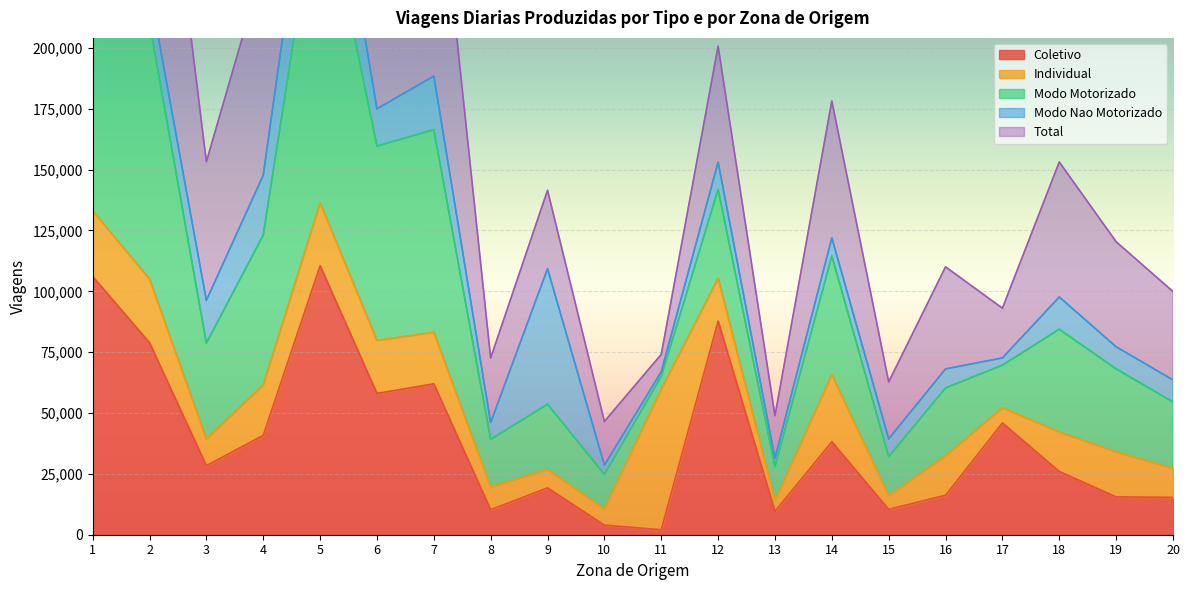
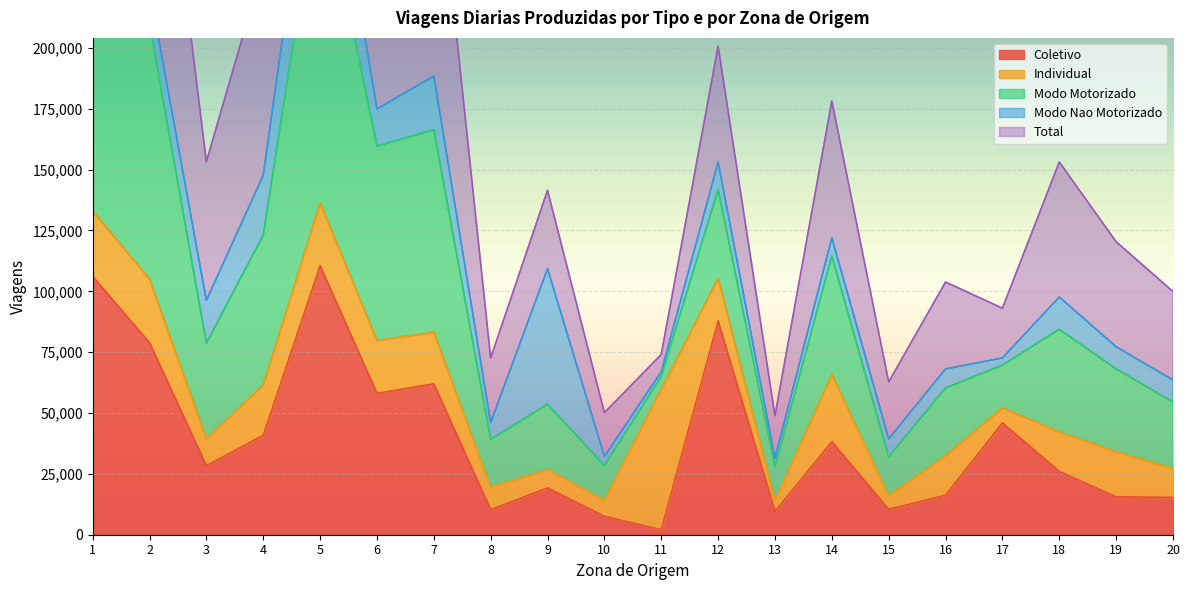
  {
    "Coletivo": {
      "1": "106,000",
      "2": "79,000",
      "3": "28,000",
      "4": "41,000",
      "5": "111,000",
      "6": "58,000",
      "7": "62,000",
      "8": "10,000",
      "9": "19,000",
-     "10": "4,000",
+     "10": "8,000",
      "11": "2,000",
      "12": "88,000",
      "13": "10,000",
      "14": "38,000",
      "15": "10,000",
      "16": "16,000",
      "17": "46,000",
      "18": "26,000",
      "19": "16,000",
      "20": "15,000"
    },
    "Individual": {
      "1": "27,000",
      "2": "26,000",
      "3": "11,000",
      "4": "21,000",
      "5": "26,000",
      "6": "22,000",
      "7": "21,000",
      "8": "9,000",
      "9": "8,000",
      "10": "7,000",
      "11": "58,000",
      "12": "18,000",
      "13": "4,000",
      "14": "28,000",
      "15": "6,000",
      "16": "16,000",
      "17": "6,000",
      "18": "16,000",
      "19": "19,000",
      "20": "12,000"
    },
    "Modo Motorizado": {
      "3": "39,000",
      "4": "62,000",
      "6": "80,000",
      "7": "83,000",
      "8": "20,000",
      "9": "27,000",
      "10": "14,000",
      "11": "5,000",
      "12": "36,000",
      "13": "14,000",
      "14": "49,000",
      "15": "16,000",
      "16": "28,000",
      "17": "17,000",
      "18": "42,000",
      "19": "34,000",
      "20": "27,000"
    },
    "Modo Nao Motorizado": {
      "3": "18,000",
      "4": "25,000",
      "6": "15,000",
      "7": "22,000",
      "8": "7,000",
      "9": "56,000",
      "10": "4,000",
      "11": "2,000",
      "12": "11,000",
      "13": "3,000",
      "14": "7,000",
      "15": "7,000",
      "16": "8,000",
      "17": "3,000",
      "18": "13,000",
      "19": "9,000",
      "20": "9,000"
    },
    "Total": {
      "3": "57,000",
      "8": "27,000",
      "9": "32,000",
      "10": "18,000",
      "11": "7,000",
      "12": "48,000",
      "13": "17,000",
      "14": "56,000",
      "15": "23,000",
-     "16": "42,000",
+     "16": "36,000",
      "17": "20,000",
      "18": "55,000",
      "19": "43,000",
      "20": "36,000"
    }
  }
